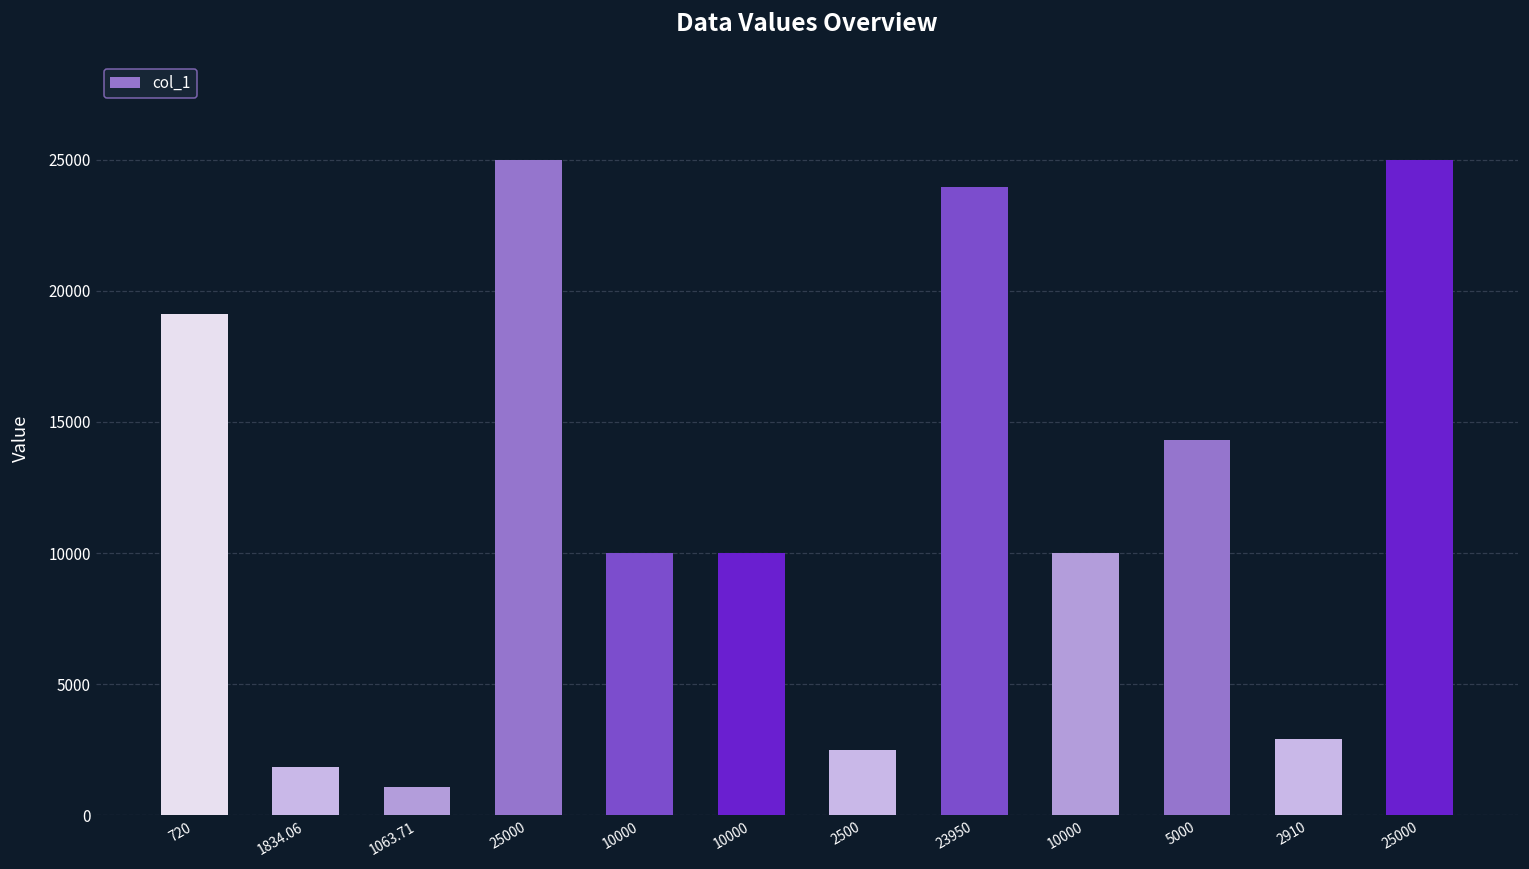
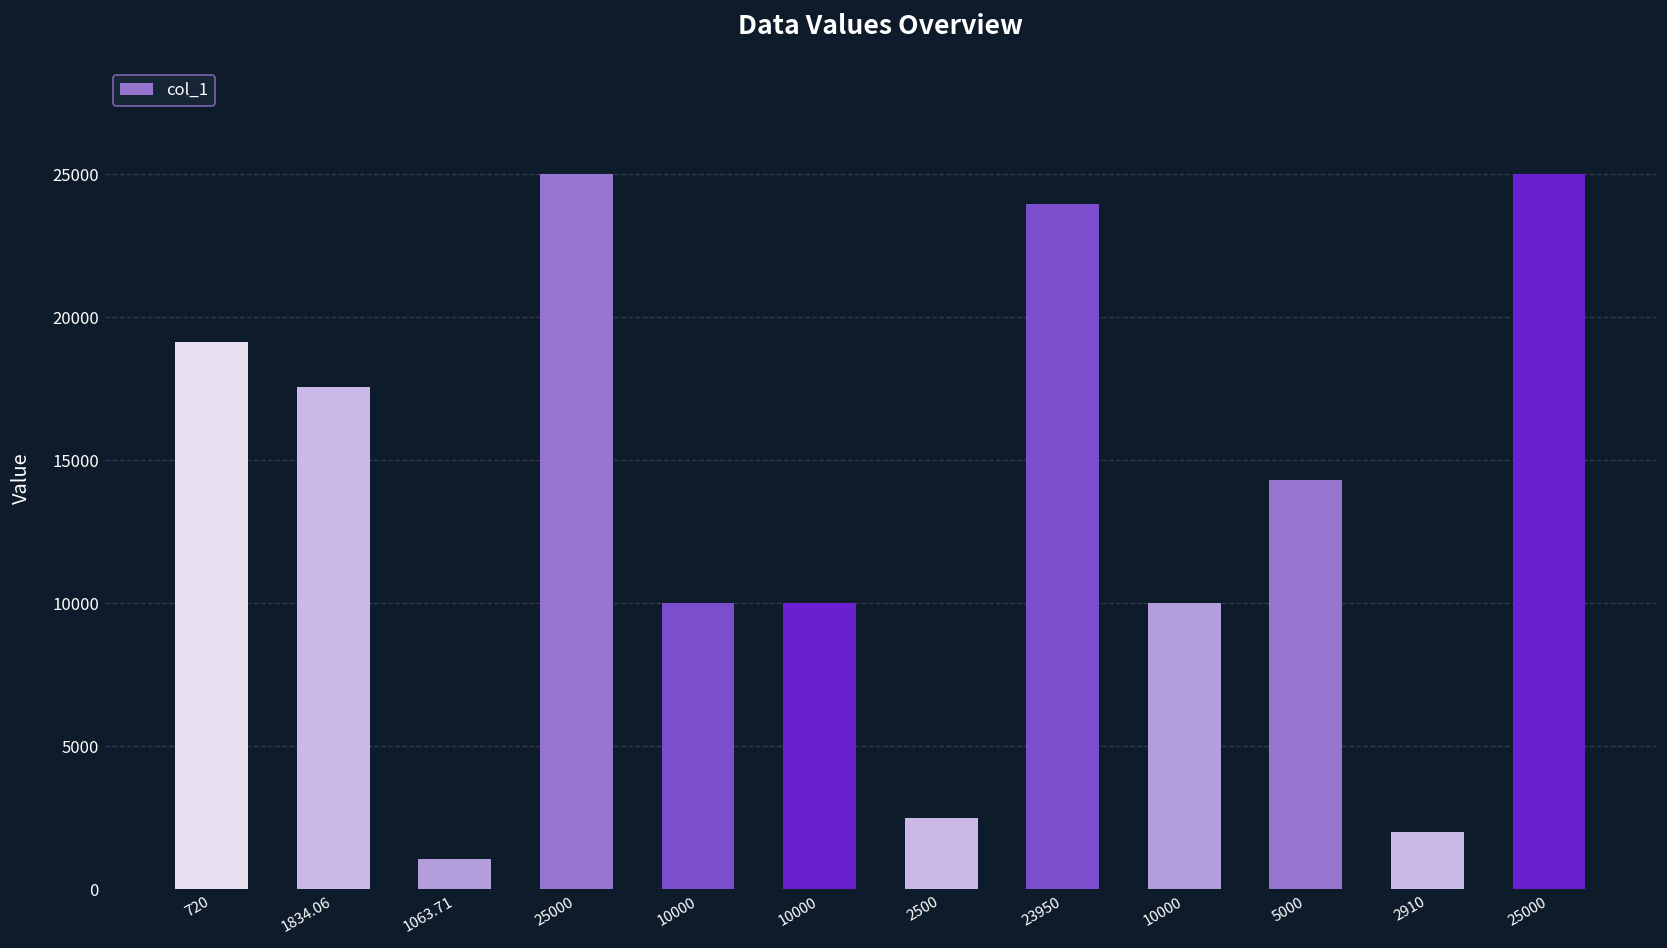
  {
    "720": 19100,
-   "1834.06": 1800,
+   "1834.06": 17600,
    "1063.71": 1100,
    "2500": 2500,
    "23950": 24000,
    "5000": 14300,
-   "2910": 2900
+   "2910": 2000
  }
